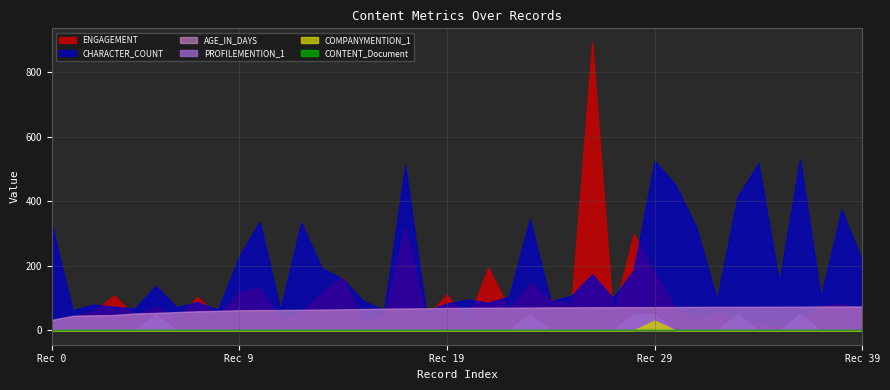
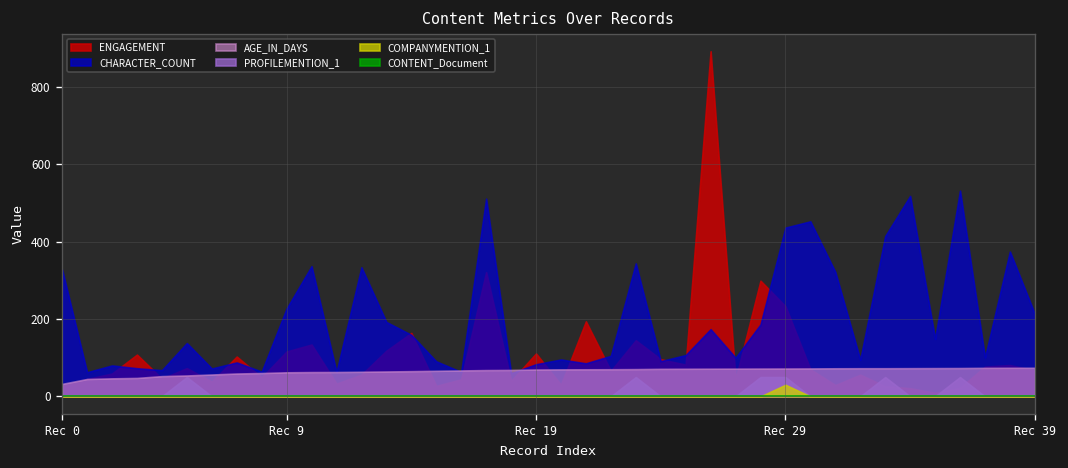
  {
    "ENGAGEMENT": {
      "Rec 9": 120,
      "Rec 19": 110,
-     "Rec 29": 180
+     "Rec 29": 230
    },
    "CHARACTER_COUNT": {
      "Rec 0": 330,
      "Rec 9": 230,
      "Rec 19": 80,
-     "Rec 29": 520,
+     "Rec 29": 440,
      "Rec 39": 210
    },
    "COMPANYMENTION_1": {
      "Rec 29": 30
    },
    "CONTENT_Document": {
      "Rec 29": 0
    }
  }
